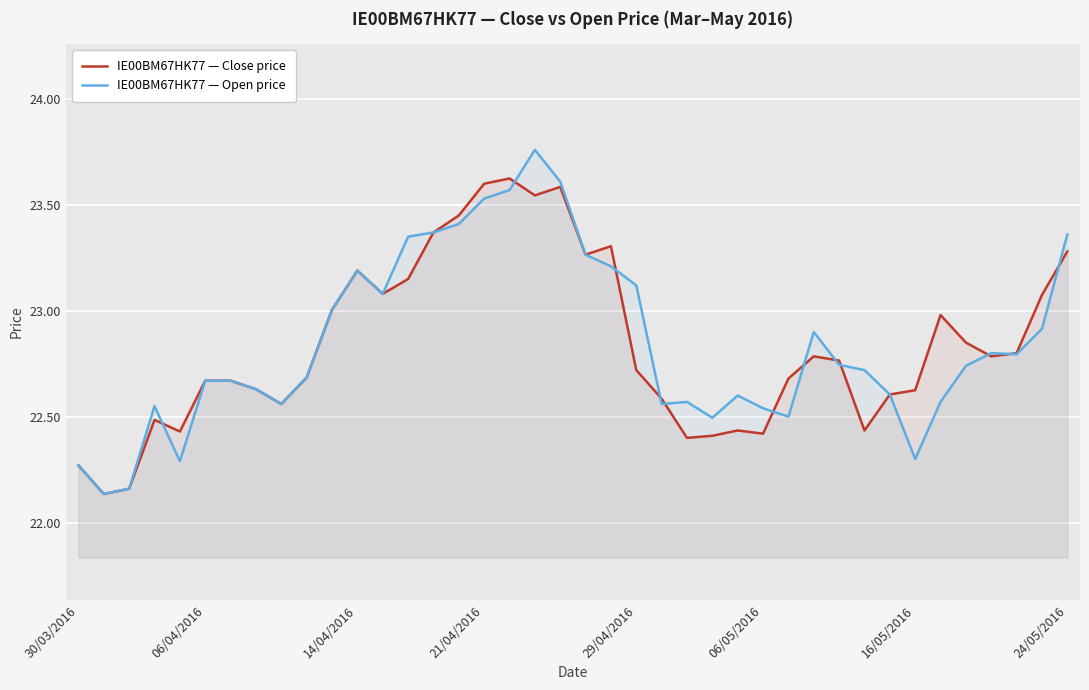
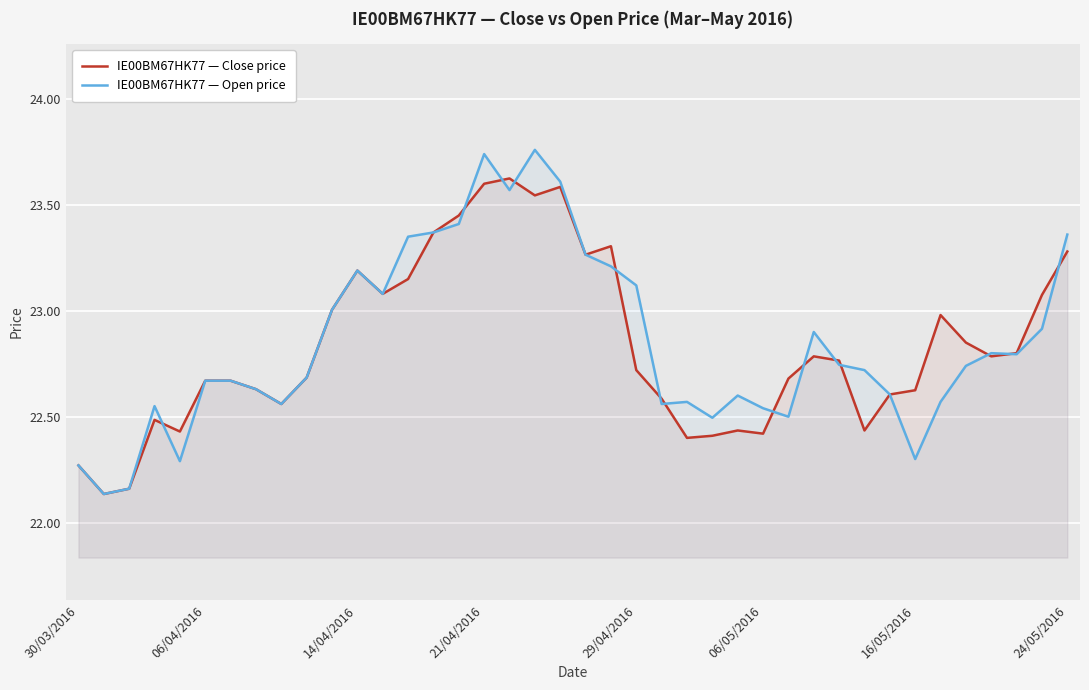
  {
    "IE00BM67HK77 — Close price": {
      "21/04/2016": 23.60,
      "29/04/2016": 22.72,
      "06/05/2016": 22.42,
      "16/05/2016": 22.63,
      "24/05/2016": 23.28
    },
    "IE00BM67HK77 — Open price": {
-     "21/04/2016": 23.53,
+     "21/04/2016": 23.74,
      "29/04/2016": 23.12,
      "06/05/2016": 22.54,
      "16/05/2016": 22.30,
      "24/05/2016": 23.36
    }
  }
